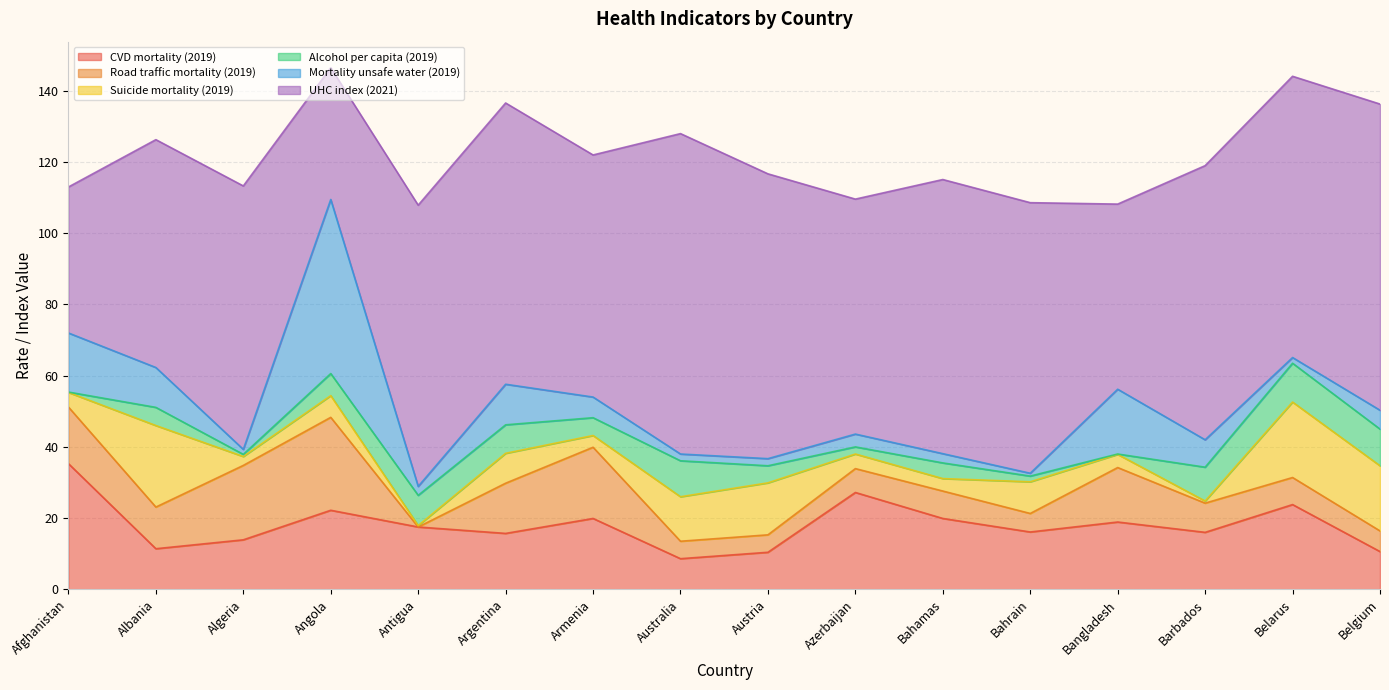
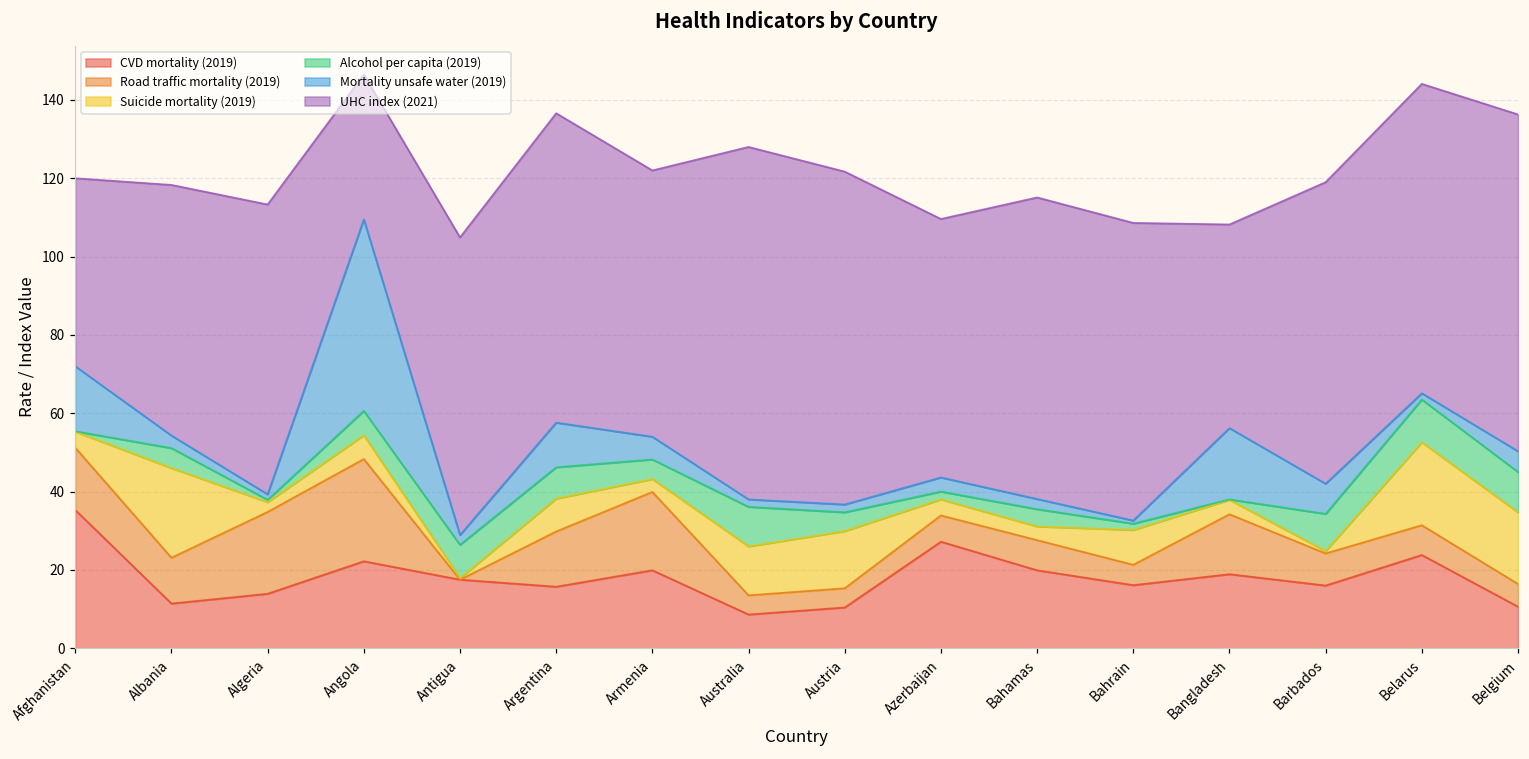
  {
    "Suicide mortality (2019)": {
      "Albania": 23,
      "Angola": 6,
      "Argentina": 8,
      "Armenia": 3,
      "Australia": 13,
      "Austria": 15,
      "Azerbaijan": 4,
      "Bahamas": 4,
      "Bahrain": 9,
      "Belarus": 21,
      "Belgium": 18
    },
    "Alcohol per capita (2019)": {
      "Albania": 5,
      "Angola": 6,
      "Antigua": 9,
      "Argentina": 8,
      "Armenia": 5,
      "Australia": 10,
      "Austria": 5,
      "Azerbaijan": 2,
      "Bahamas": 4,
      "Bahrain": 2,
      "Barbados": 9,
      "Belarus": 11,
      "Belgium": 10
    },
    "Mortality unsafe water (2019)": {
      "Afghanistan": 17,
-     "Albania": 11,
+     "Albania": 3,
      "Algeria": 1,
      "Angola": 49,
      "Antigua": 3,
      "Argentina": 11,
      "Armenia": 6,
      "Australia": 2,
      "Austria": 2,
      "Azerbaijan": 4,
      "Bahamas": 3,
      "Bahrain": 1,
      "Bangladesh": 18,
      "Barbados": 8,
      "Belarus": 2,
      "Belgium": 5
    },
    "UHC index (2021)": {
-     "Afghanistan": 41,
+     "Afghanistan": 48,
      "Albania": 64,
      "Algeria": 74,
-     "Antigua": 79,
+     "Antigua": 76,
      "Argentina": 79,
      "Armenia": 68,
      "Australia": 90,
-     "Austria": 80,
+     "Austria": 85,
      "Azerbaijan": 66,
      "Bahamas": 77,
      "Bahrain": 76,
      "Bangladesh": 52,
      "Barbados": 77,
      "Belarus": 79,
      "Belgium": 86
    }
  }
